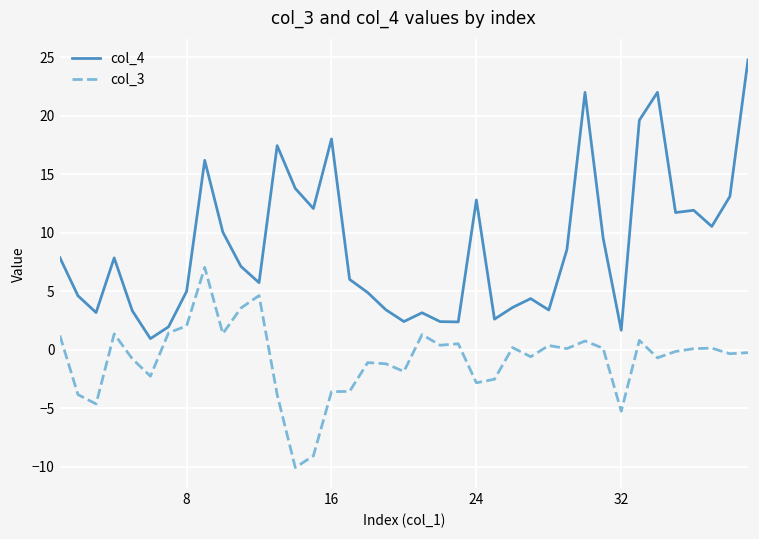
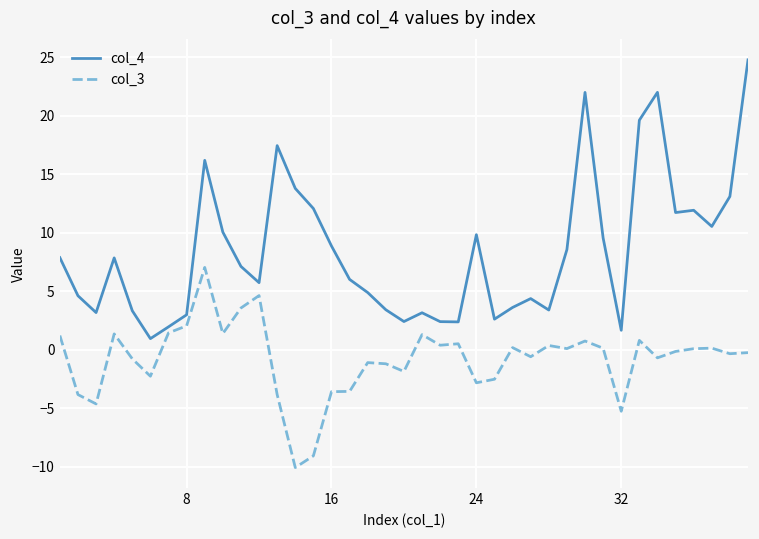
  {
    "col_4": {
-     "8": 5,
-     "16": 18.0,
-     "24": 12.8,
+     "8": 3,
+     "16": 8.9,
+     "24": 9.8,
      "32": 1.7
    },
    "col_3": {
      "8": 2.1,
      "16": -3.6,
      "24": -2.8,
      "32": -5.2
    }
  }
